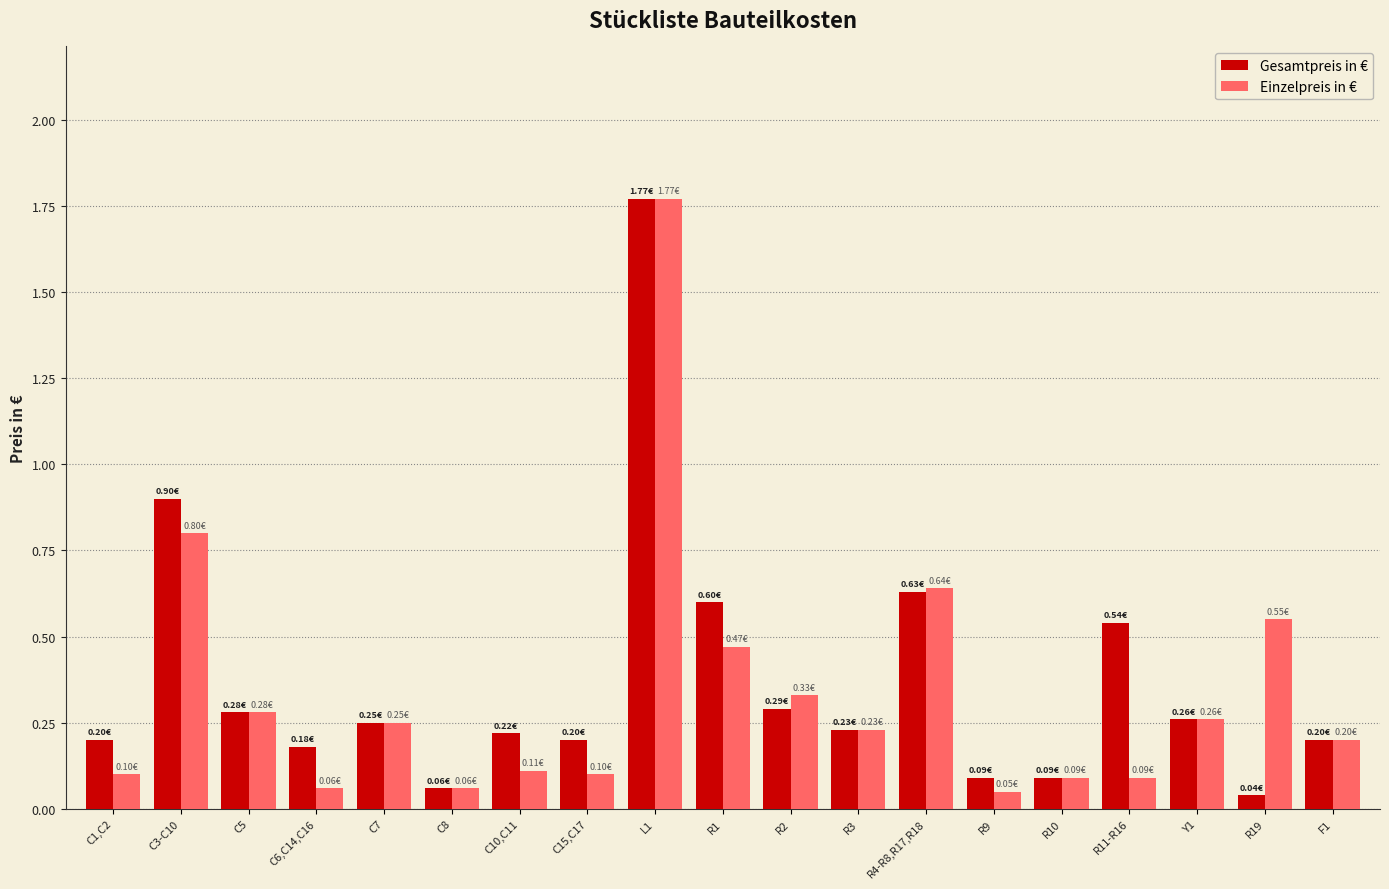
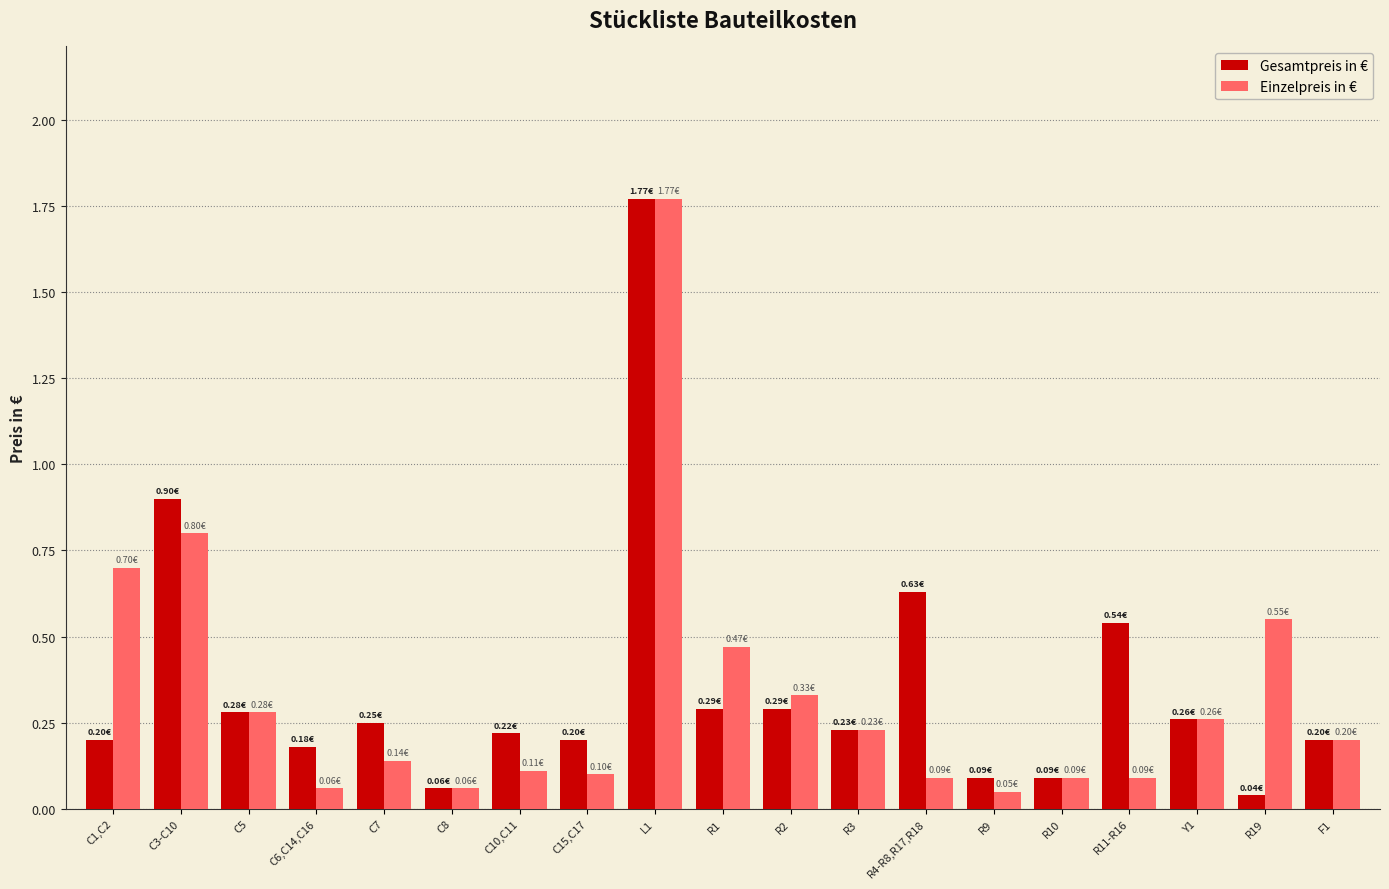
  {
    "Gesamtpreis in €": {
      "C1,C2": "0.20€",
      "C3-C10": "0.90€",
      "C5": "0.28€",
      "C6,C14,C16": "0.18€",
      "C7": "0.25€",
      "C8": "0.06€",
      "C10,C11": "0.22€",
      "C15,C17": "0.20€",
      "L1": "1.77€",
-     "R1": "0.60€",
+     "R1": "0.29€",
      "R2": "0.29€",
      "R3": "0.23€",
      "R4-R8,R17,R18": "0.63€",
      "R9": "0.09€",
      "R10": "0.09€",
      "R11-R16": "0.54€",
      "Y1": "0.26€",
      "R19": "0.04€",
      "F1": "0.20€"
    },
    "Einzelpreis in €": {
-     "C1,C2": "0.10€",
+     "C1,C2": "0.70€",
      "C3-C10": "0.80€",
      "C5": "0.28€",
      "C6,C14,C16": "0.06€",
-     "C7": "0.25€",
+     "C7": "0.14€",
      "C8": "0.06€",
      "C10,C11": "0.11€",
      "C15,C17": "0.10€",
      "L1": "1.77€",
      "R1": "0.47€",
      "R2": "0.33€",
      "R3": "0.23€",
-     "R4-R8,R17,R18": "0.64€",
+     "R4-R8,R17,R18": "0.09€",
      "R9": "0.05€",
      "R10": "0.09€",
      "R11-R16": "0.09€",
      "Y1": "0.26€",
      "R19": "0.55€",
      "F1": "0.20€"
    }
  }
